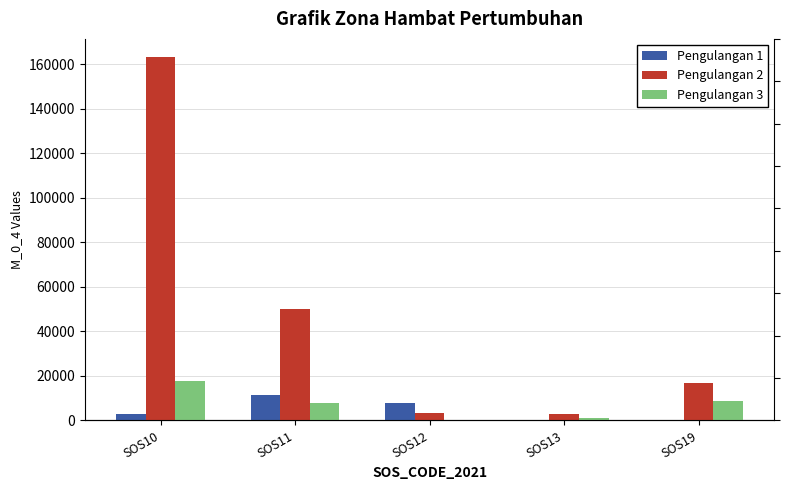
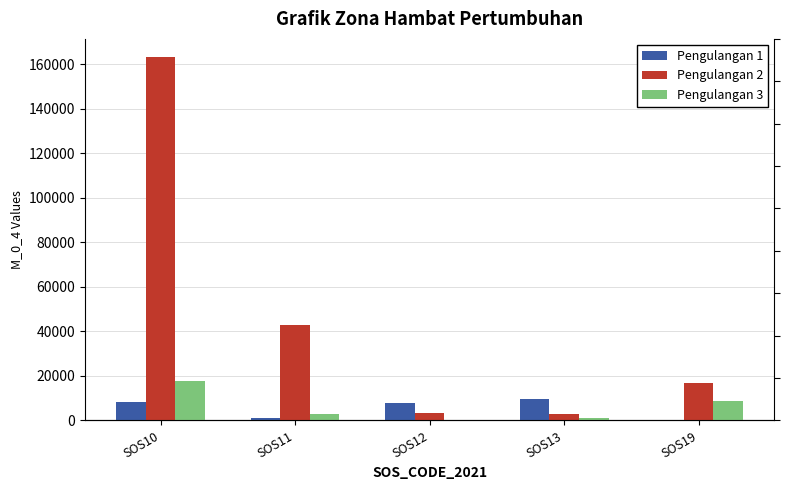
  {
    "Pengulangan 1": {
-     "SOS10": 3000,
-     "SOS11": 12000,
+     "SOS10": 8000,
+     "SOS11": 1000,
      "SOS12": 8000,
-     "SOS13": 0
+     "SOS13": 9000
    },
    "Pengulangan 2": {
      "SOS10": 163000,
-     "SOS11": 50000,
+     "SOS11": 43000,
      "SOS12": 4000,
      "SOS13": 3000,
      "SOS19": 17000
    },
    "Pengulangan 3": {
      "SOS10": 18000,
-     "SOS11": 8000,
+     "SOS11": 3000,
      "SOS13": 1000,
      "SOS19": 9000
    }
  }
